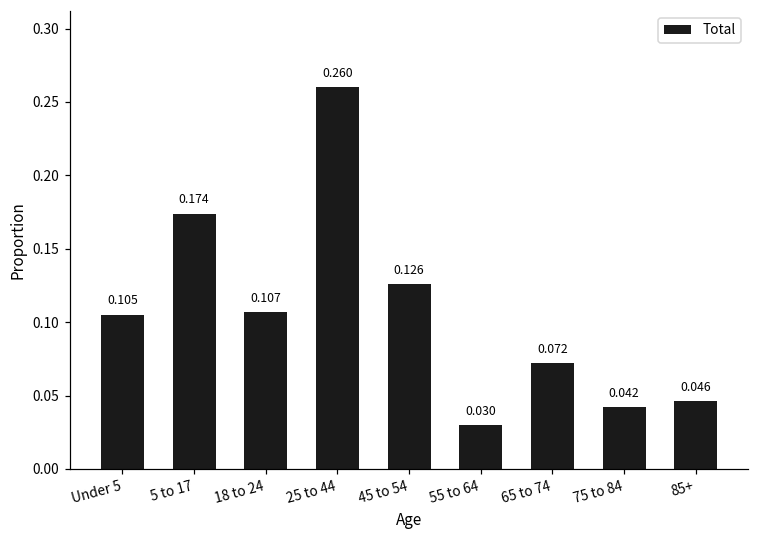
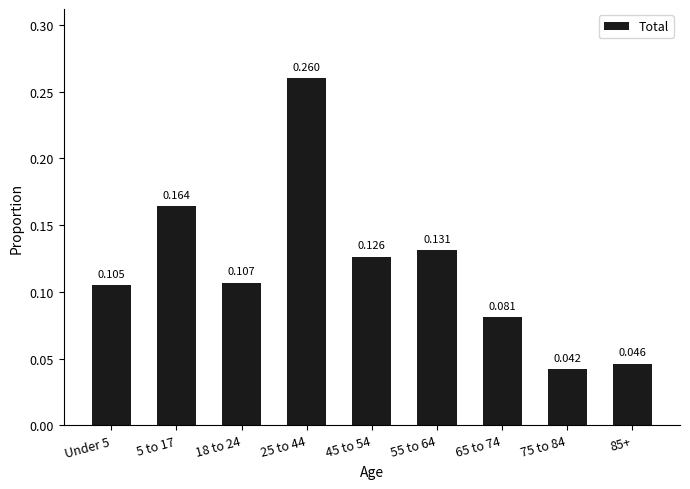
  {
    "Under 5": 0.105,
-   "5 to 17": 0.174,
+   "5 to 17": 0.164,
    "18 to 24": 0.107,
    "25 to 44": 0.260,
    "45 to 54": 0.126,
-   "55 to 64": 0.030,
-   "65 to 74": 0.072,
+   "55 to 64": 0.131,
+   "65 to 74": 0.081,
    "75 to 84": 0.042,
    "85+": 0.046
  }
